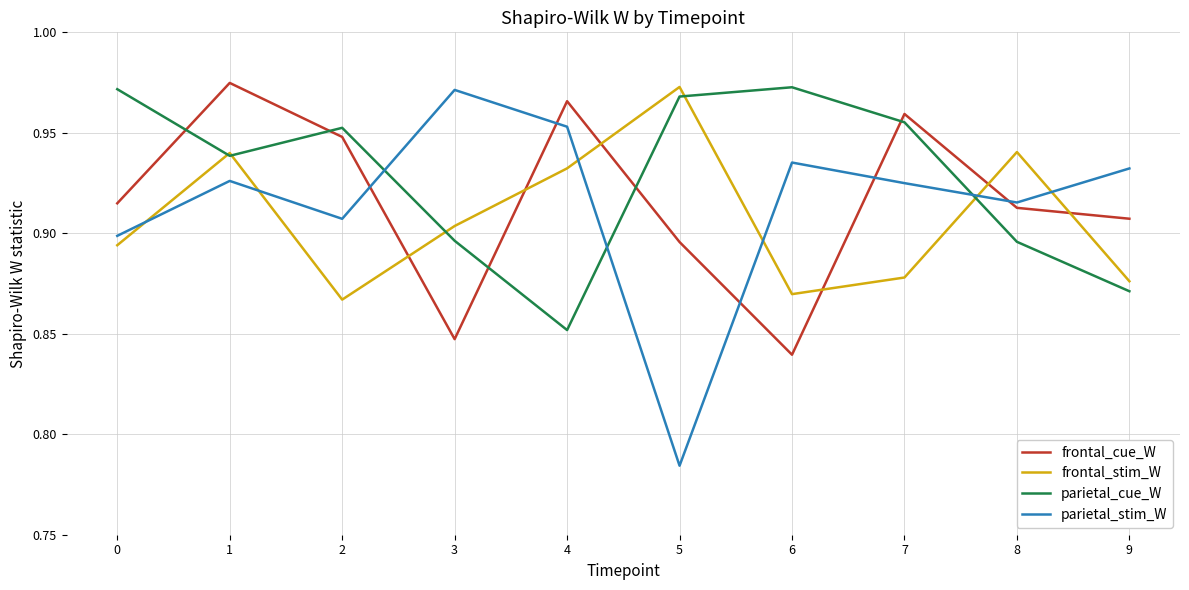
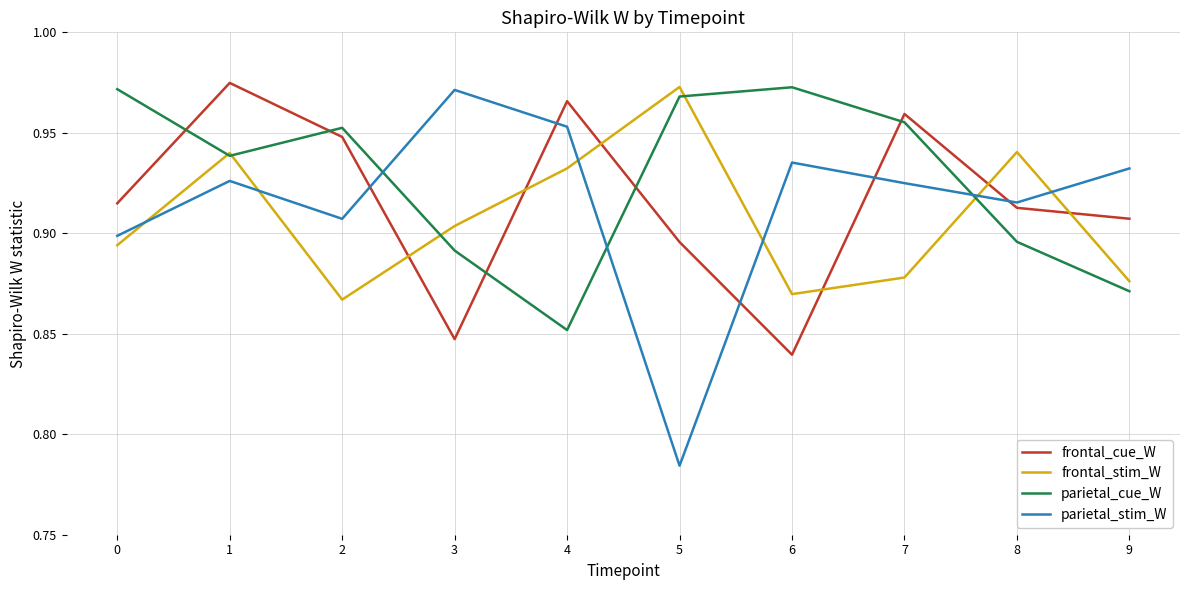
  {
    "frontal_cue_W": {
      "0": 0.915,
      "1": 0.975,
      "2": 0.948,
      "3": 0.847,
      "4": 0.966,
      "5": 0.896,
      "6": 0.840,
      "7": 0.959,
      "8": 0.913,
      "9": 0.907
    },
    "frontal_stim_W": {
      "0": 0.894,
      "1": 0.940,
      "2": 0.867,
      "3": 0.904,
      "4": 0.932,
      "5": 0.973,
      "6": 0.870,
      "7": 0.878,
      "8": 0.940,
      "9": 0.876
    },
    "parietal_cue_W": {
      "0": 0.972,
      "1": 0.939,
      "2": 0.952,
-     "3": 0.896,
+     "3": 0.891,
      "4": 0.852,
      "5": 0.968,
      "6": 0.973,
      "7": 0.955,
      "8": 0.896,
      "9": 0.871
    },
    "parietal_stim_W": {
      "0": 0.899,
      "1": 0.926,
      "2": 0.907,
      "3": 0.971,
      "4": 0.953,
      "5": 0.784,
      "6": 0.935,
      "7": 0.925,
      "8": 0.915,
      "9": 0.932
    }
  }
